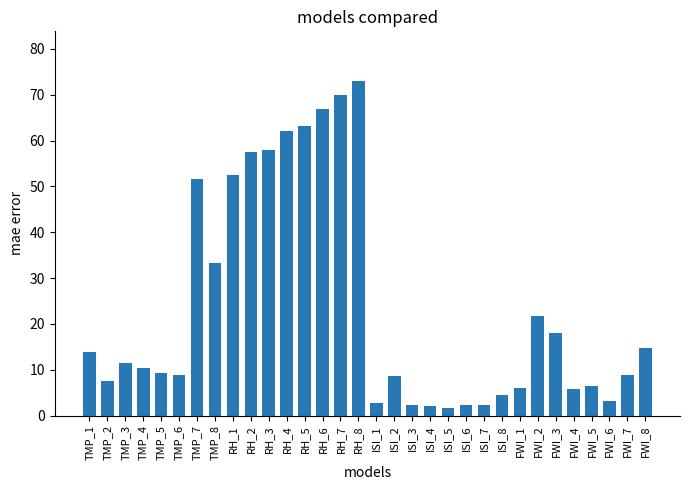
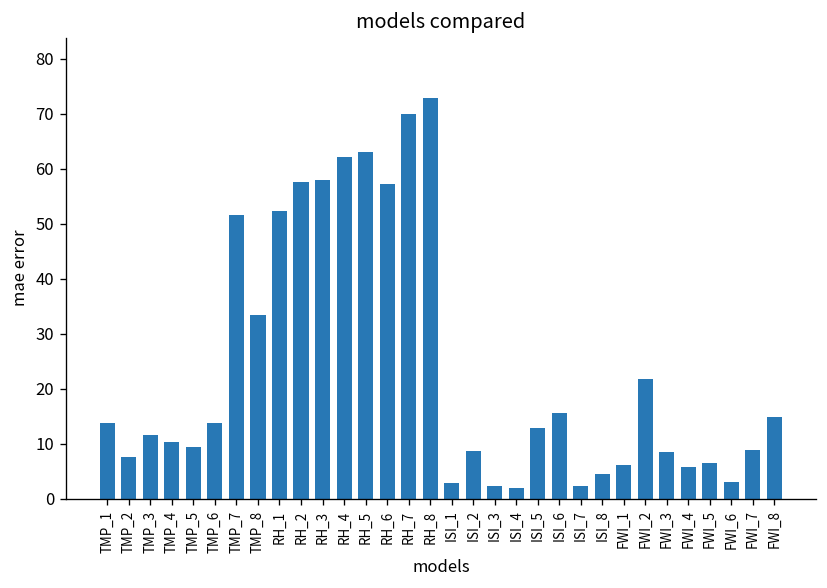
  {
    "TMP_1": 14,
    "TMP_2": 8,
    "TMP_3": 12,
    "TMP_4": 10,
    "TMP_5": 9,
-   "TMP_6": 9,
+   "TMP_6": 14,
    "TMP_7": 52,
    "TMP_8": 33,
    "RH_1": 52,
    "RH_2": 58,
    "RH_3": 58,
    "RH_4": 62,
    "RH_5": 63,
-   "RH_6": 67,
+   "RH_6": 57,
    "RH_7": 70,
    "RH_8": 73,
    "ISI_1": 3,
    "ISI_2": 9,
    "ISI_3": 2,
    "ISI_4": 2,
-   "ISI_5": 2,
-   "ISI_6": 2,
+   "ISI_5": 13,
+   "ISI_6": 16,
    "ISI_7": 2,
    "ISI_8": 5,
    "FWI_1": 6,
    "FWI_2": 22,
-   "FWI_3": 18,
+   "FWI_3": 8,
    "FWI_4": 6,
    "FWI_5": 6,
    "FWI_6": 3,
    "FWI_7": 9,
    "FWI_8": 15
  }
